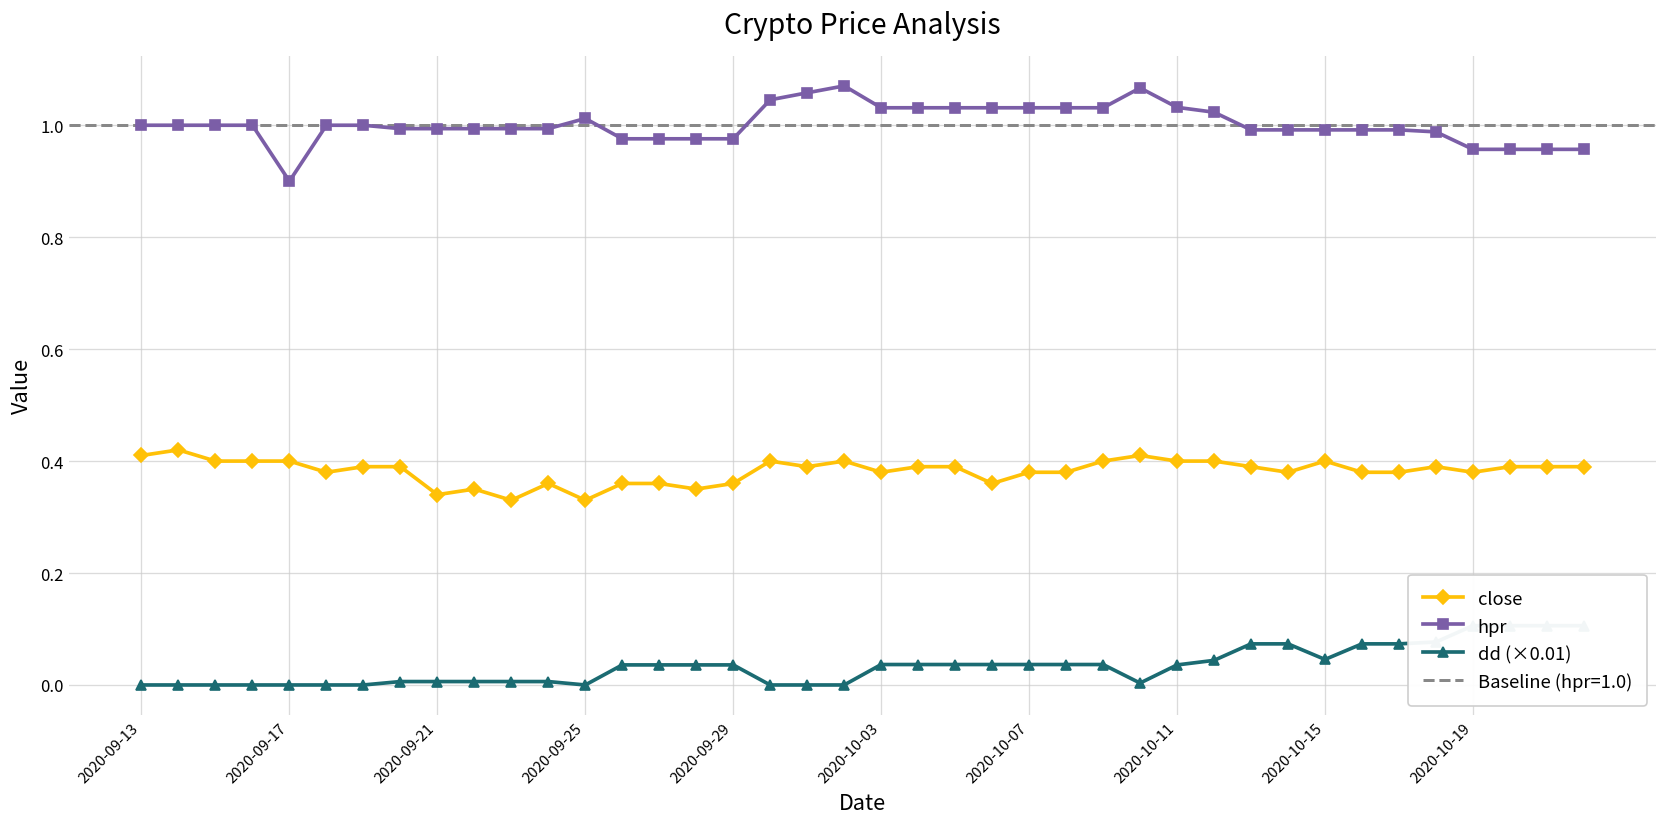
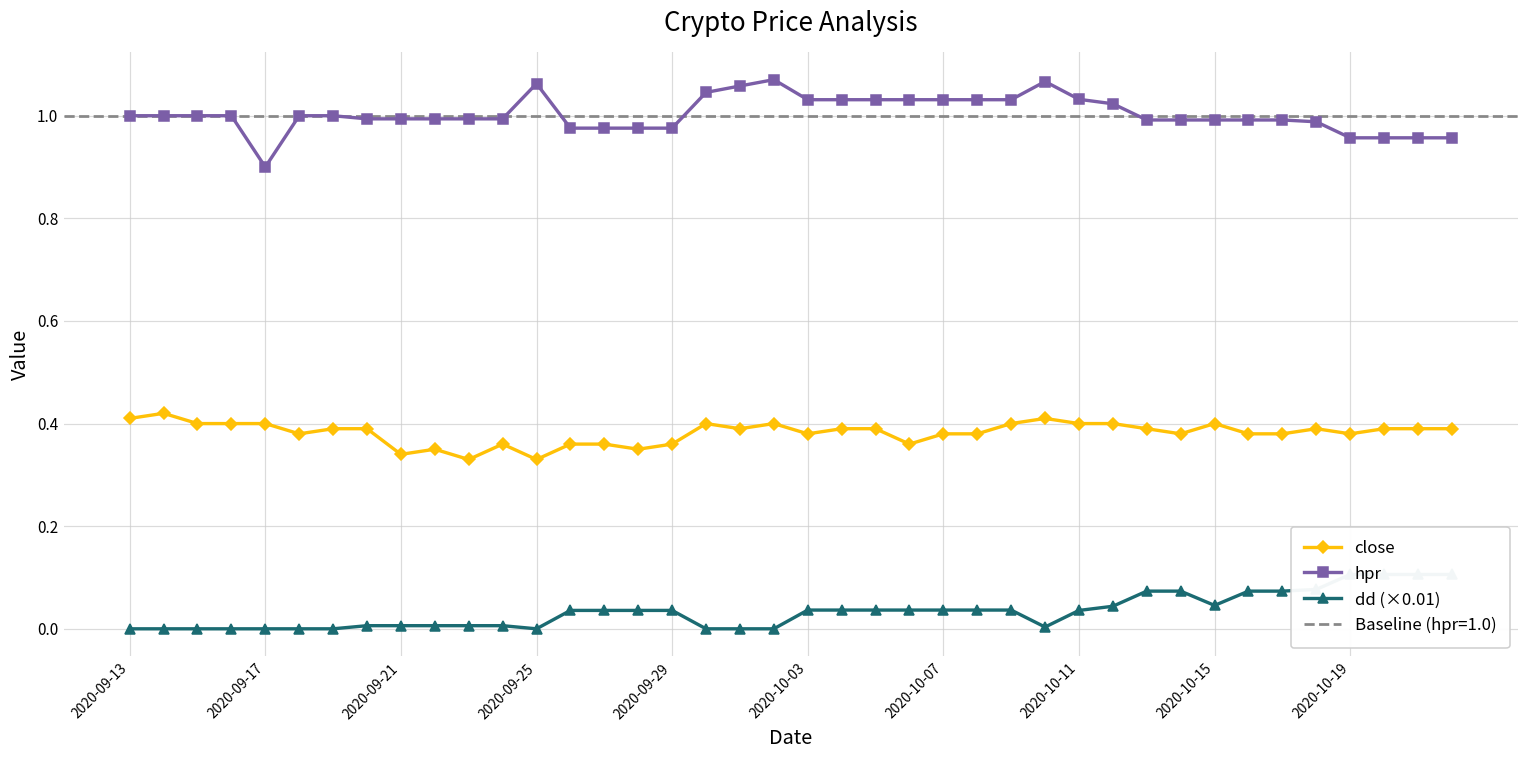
  {
    "close": {
      "2020-09-13": 0.41,
      "2020-09-17": 0.40,
      "2020-09-21": 0.34,
      "2020-09-25": 0.33,
      "2020-09-29": 0.36,
      "2020-10-03": 0.38,
      "2020-10-07": 0.38,
      "2020-10-11": 0.40,
      "2020-10-15": 0.40,
      "2020-10-19": 0.38
    },
    "hpr": {
      "2020-09-13": 1.00,
      "2020-09-17": 0.90,
      "2020-09-21": 0.99,
-     "2020-09-25": 1.01,
+     "2020-09-25": 1.06,
      "2020-09-29": 0.98,
      "2020-10-03": 1.03,
      "2020-10-07": 1.03,
      "2020-10-11": 1.03,
      "2020-10-15": 0.99,
      "2020-10-19": 0.96
    },
    "dd (×0.01)": {
      "2020-09-13": 0.00,
      "2020-09-17": 0.00,
      "2020-09-21": 0.01,
      "2020-09-25": 0.00,
      "2020-09-29": 0.04,
      "2020-10-03": 0.04,
      "2020-10-07": 0.04,
      "2020-10-11": 0.04,
      "2020-10-15": 0.05
    }
  }
